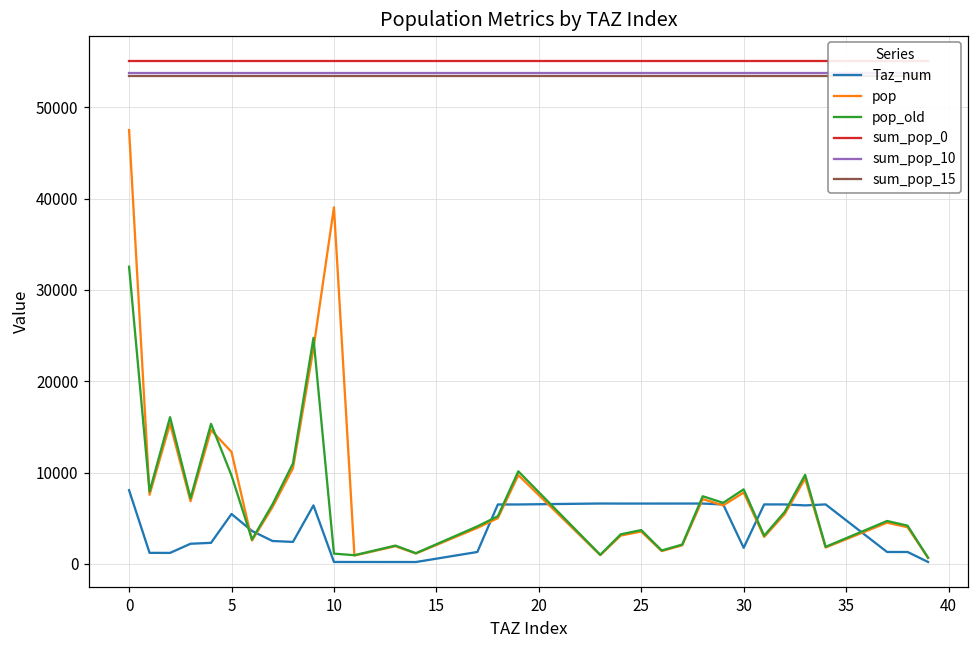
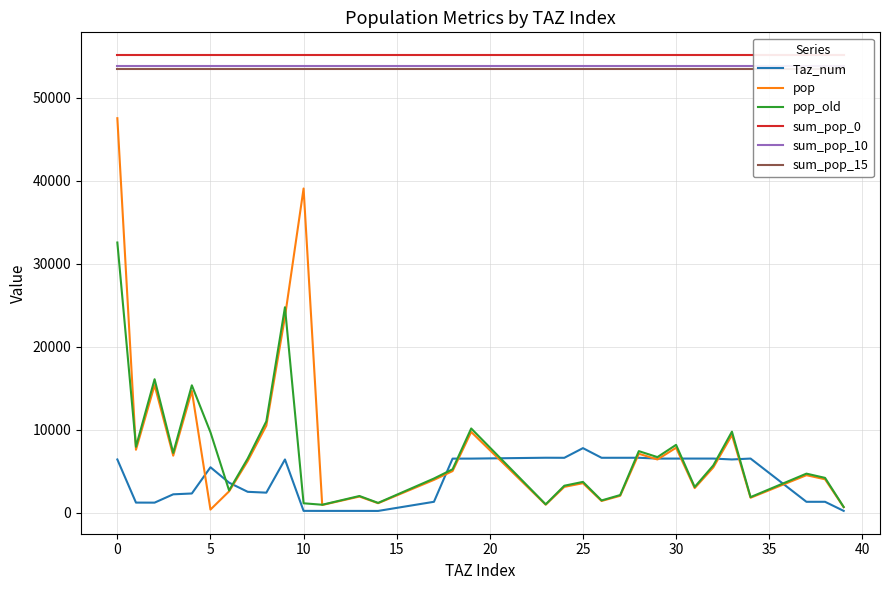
  {
    "Taz_num": {
-     "0": 8000,
+     "0": 6000,
      "5": 5000,
      "10": 0,
-     "25": 7000,
-     "30": 2000
+     "25": 8000,
+     "30": 7000
    },
    "pop": {
      "0": 48000,
-     "5": 12000,
+     "5": 0,
      "10": 39000,
      "30": 8000
    },
    "pop_old": {
      "0": 33000,
      "5": 10000,
      "10": 1000,
      "30": 8000
    },
    "sum_pop_0": {
      "0": 55000,
      "5": 55000,
      "10": 55000,
      "25": 55000,
      "30": 55000
    },
    "sum_pop_10": {
      "0": 54000,
      "5": 54000,
      "10": 54000,
      "25": 54000,
      "30": 54000
    },
    "sum_pop_15": {
      "0": 53000,
      "5": 53000,
      "10": 53000,
      "25": 53000,
      "30": 53000
    }
  }
